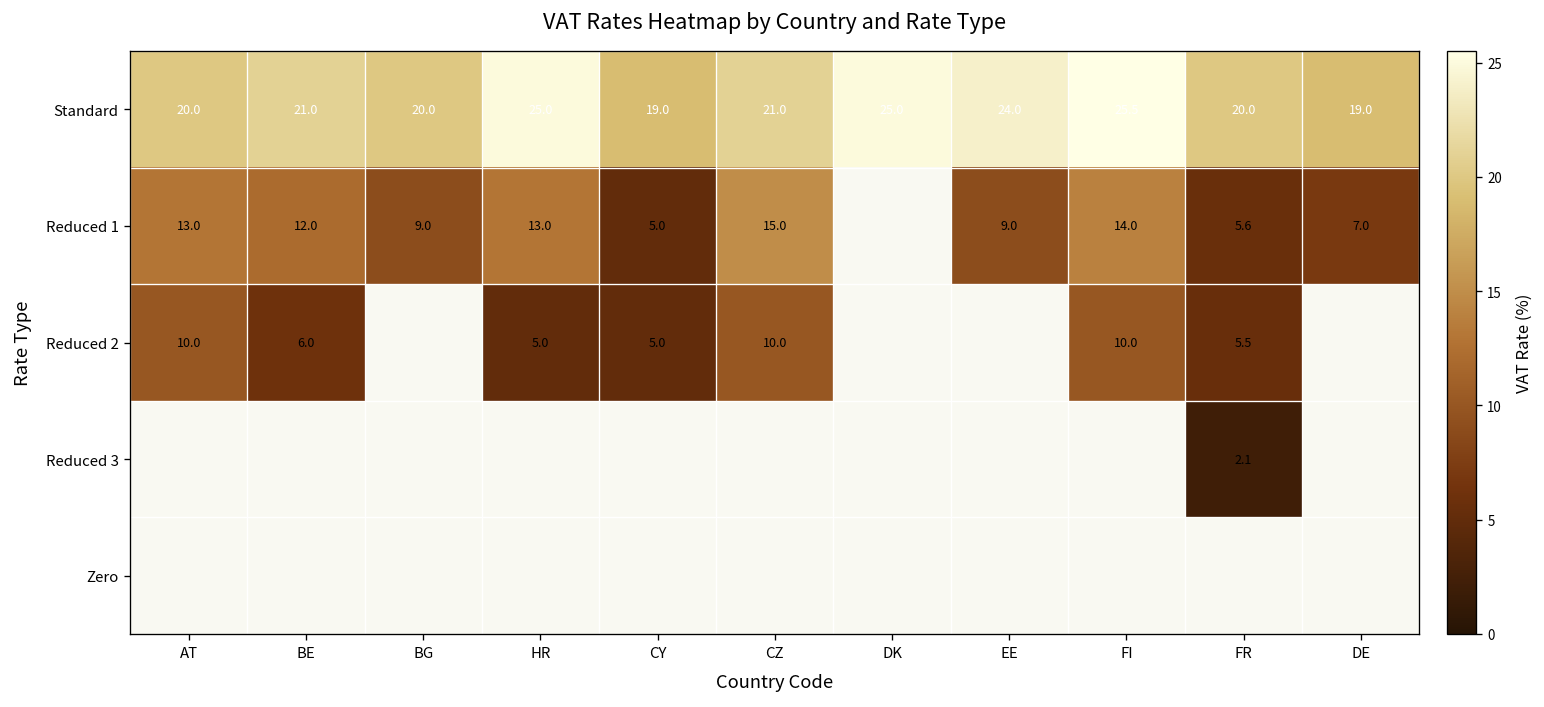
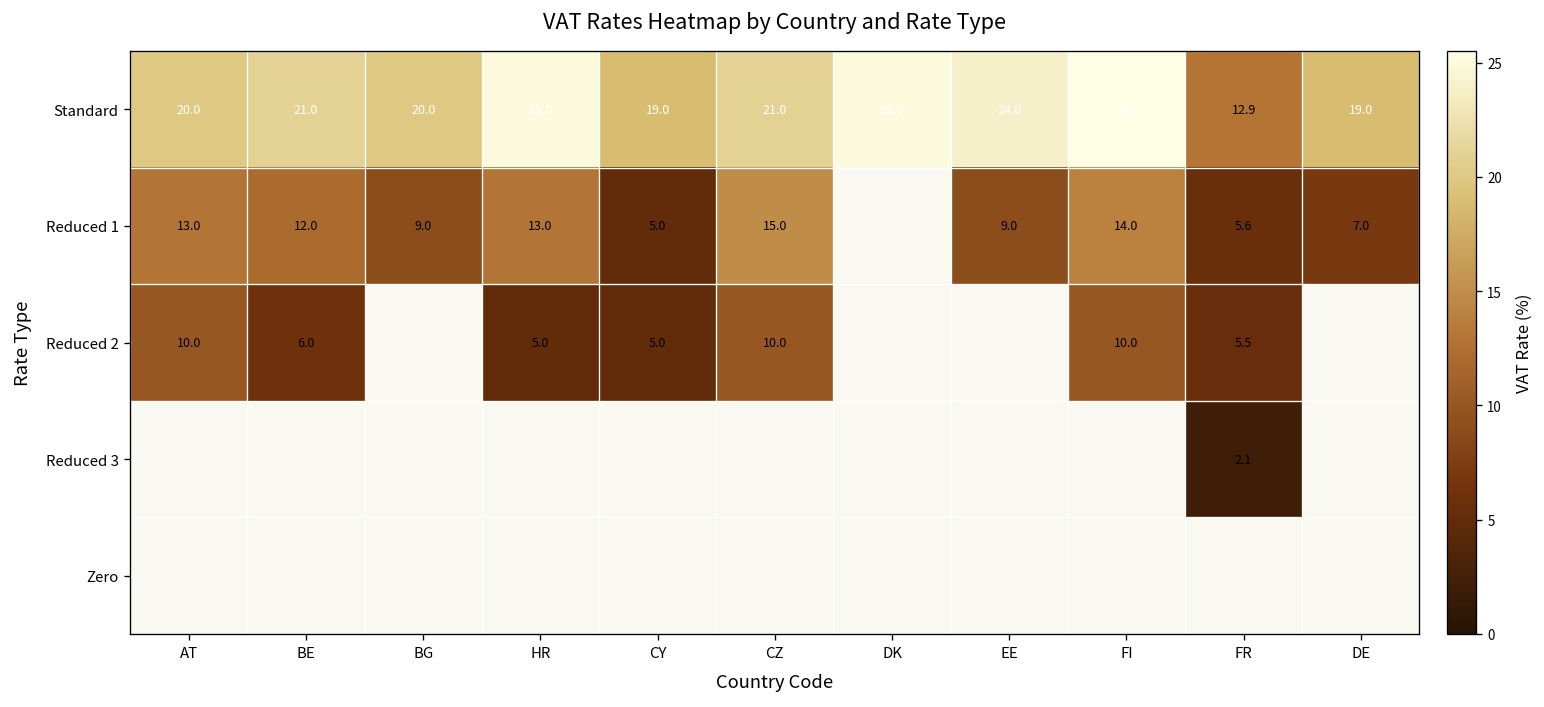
  {
    "Standard": {
      "AT": 20.0,
      "BE": 21.0,
      "BG": 20.0,
      "CY": 19.0,
      "CZ": 21.0,
      "EE": 24.0,
-     "FR": 20.0,
+     "FR": 12.9,
      "DE": 19.0
    },
    "Reduced 1": {
      "AT": 13.0,
      "BE": 12.0,
      "BG": 9.0,
      "HR": 13.0,
      "CY": 5.0,
      "CZ": 15.0,
      "EE": 9.0,
      "FI": 14.0,
      "FR": 5.6,
      "DE": 7.0
    },
    "Reduced 2": {
      "AT": 10.0,
      "BE": 6.0,
      "HR": 5.0,
      "CY": 5.0,
      "CZ": 10.0,
      "FI": 10.0,
      "FR": 5.5
    },
    "Reduced 3": {
      "FR": 2.1
    }
  }
